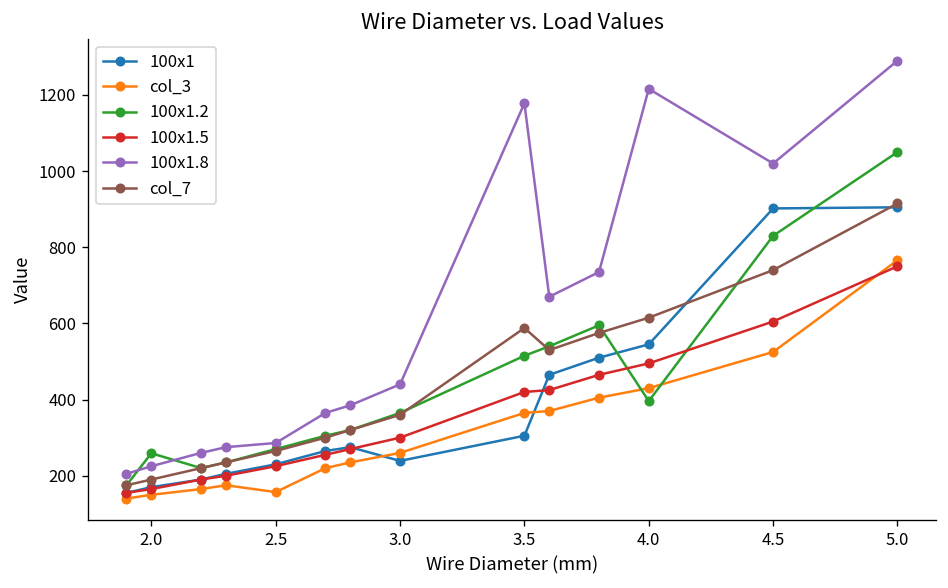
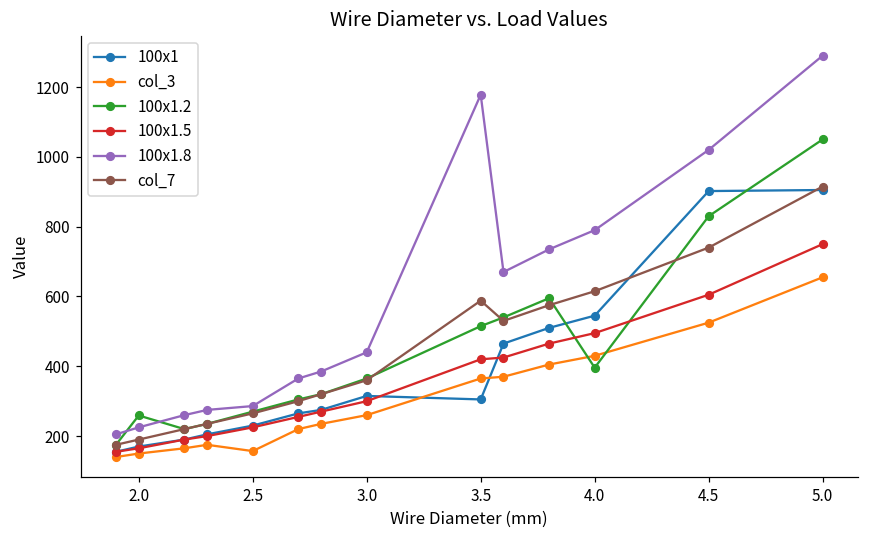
  {
    "100x1": {
-     "3.0": 240,
+     "3.0": 320,
      "3.5": 310,
      "4.0": 550,
      "4.5": 900,
      "5.0": 910
    },
    "col_3": {
      "2.0": 150,
      "2.5": 160,
      "3.0": 260,
      "3.5": 370,
      "4.0": 430,
      "4.5": 530,
-     "5.0": 770
+     "5.0": 660
    },
    "100x1.2": {
      "2.0": 260,
      "3.5": 520,
      "4.0": 400,
      "4.5": 830,
      "5.0": 1050
    },
    "100x1.5": {
      "3.0": 300,
      "3.5": 420,
      "4.0": 500,
      "4.5": 610,
      "5.0": 750
    },
    "100x1.8": {
      "2.0": 230,
      "2.5": 290,
      "3.0": 440,
      "3.5": 1180,
-     "4.0": 1220,
+     "4.0": 790,
      "4.5": 1020,
      "5.0": 1290
    },
    "col_7": {
      "2.0": 190,
      "3.5": 590,
      "4.0": 620,
      "4.5": 740,
      "5.0": 920
    }
  }
